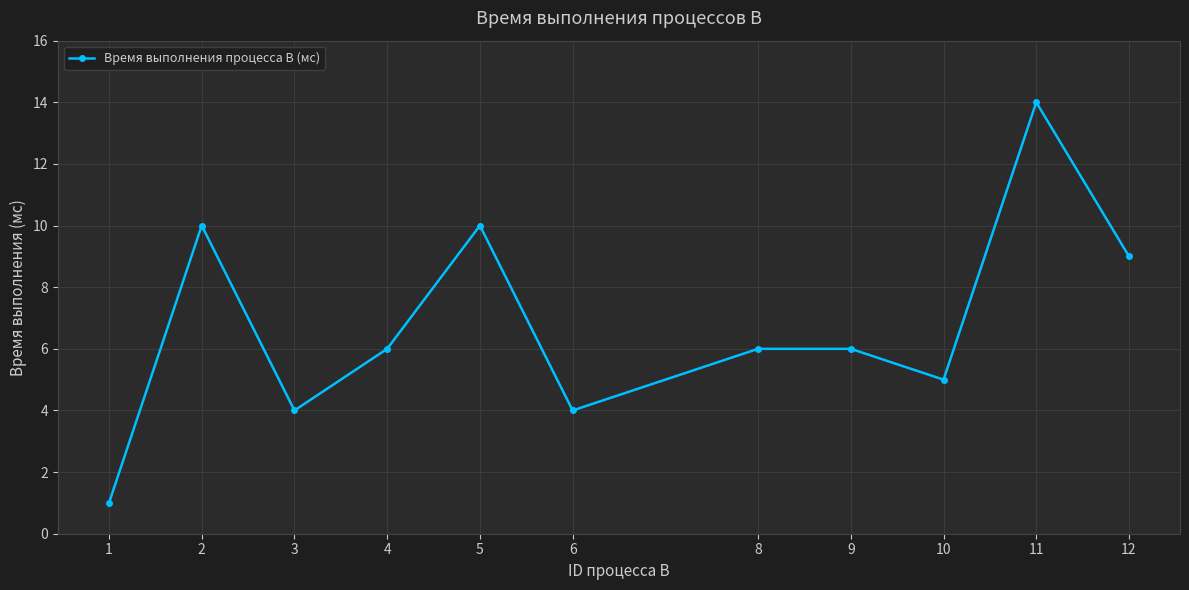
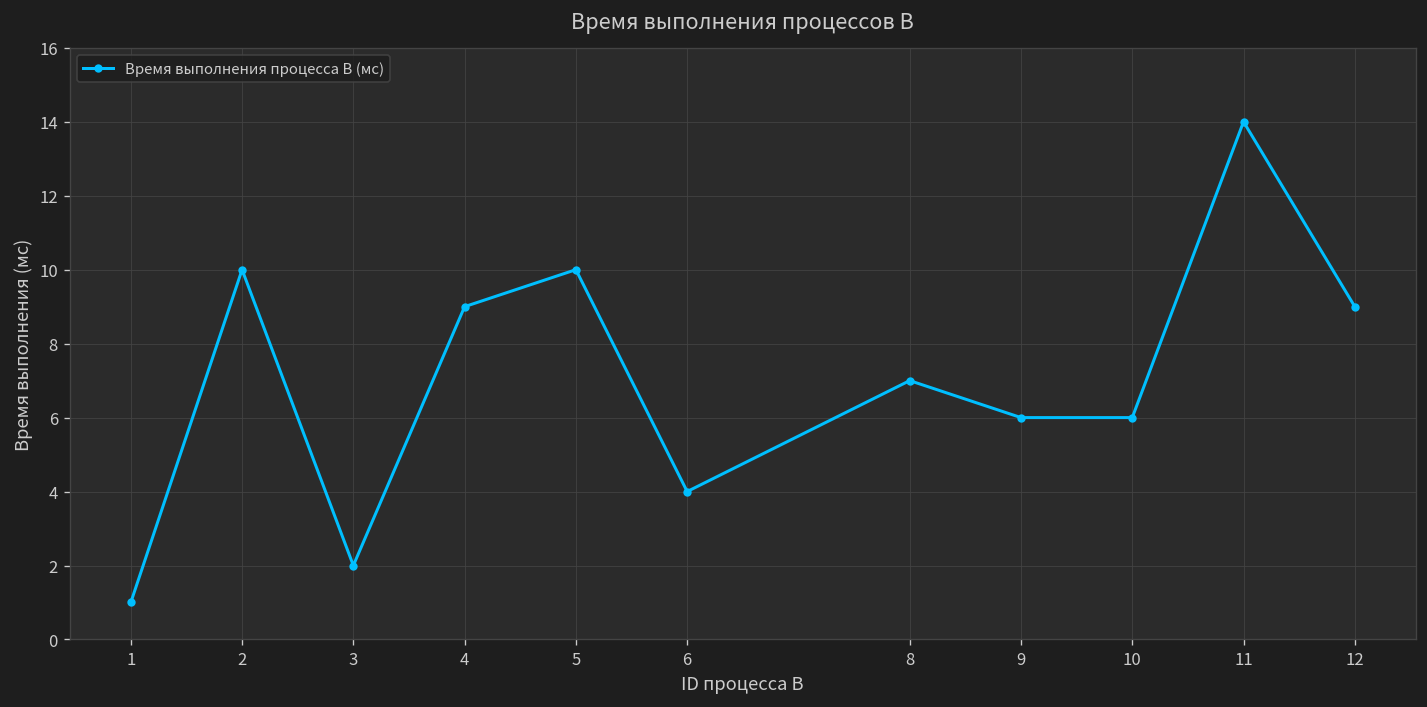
  {
    "1": 1,
    "2": 10,
-   "3": 4,
-   "4": 6,
+   "3": 2,
+   "4": 9,
    "5": 10,
    "6": 4,
-   "8": 6,
+   "8": 7,
    "9": 6,
-   "10": 5,
+   "10": 6,
    "11": 14,
    "12": 9
  }
